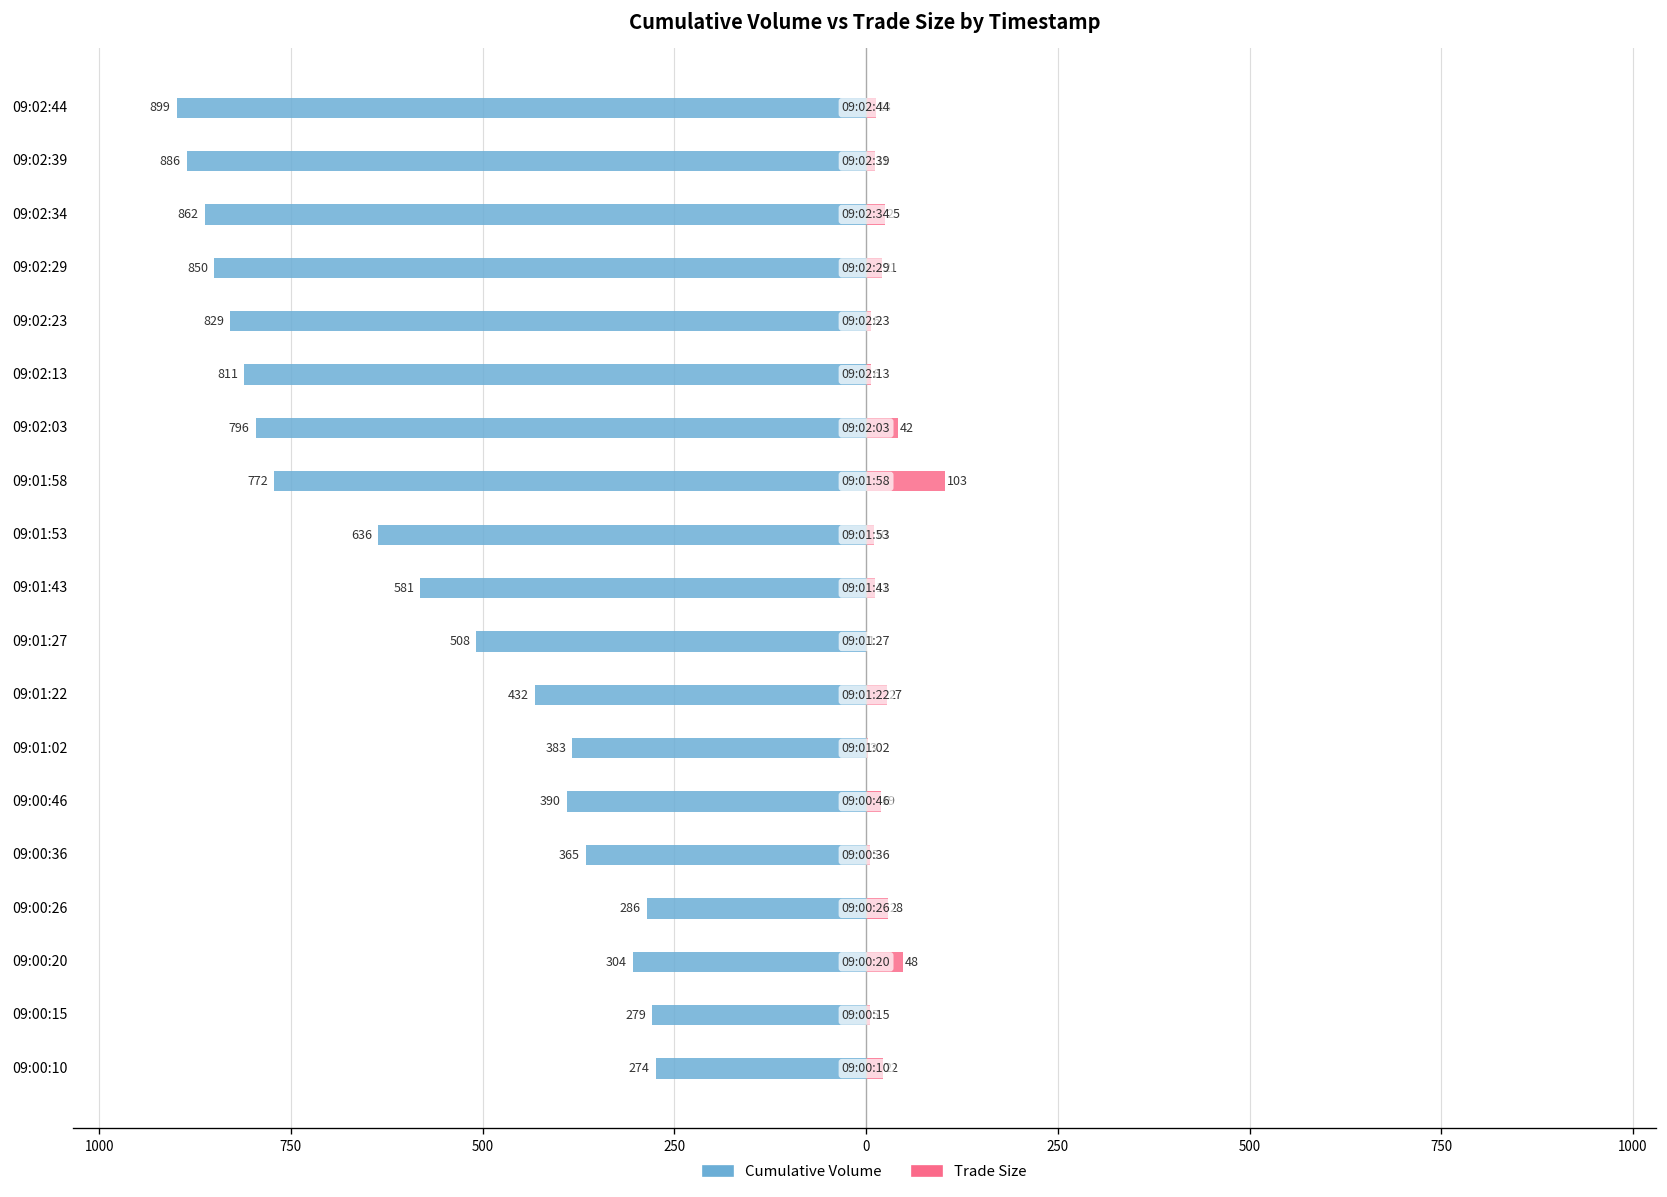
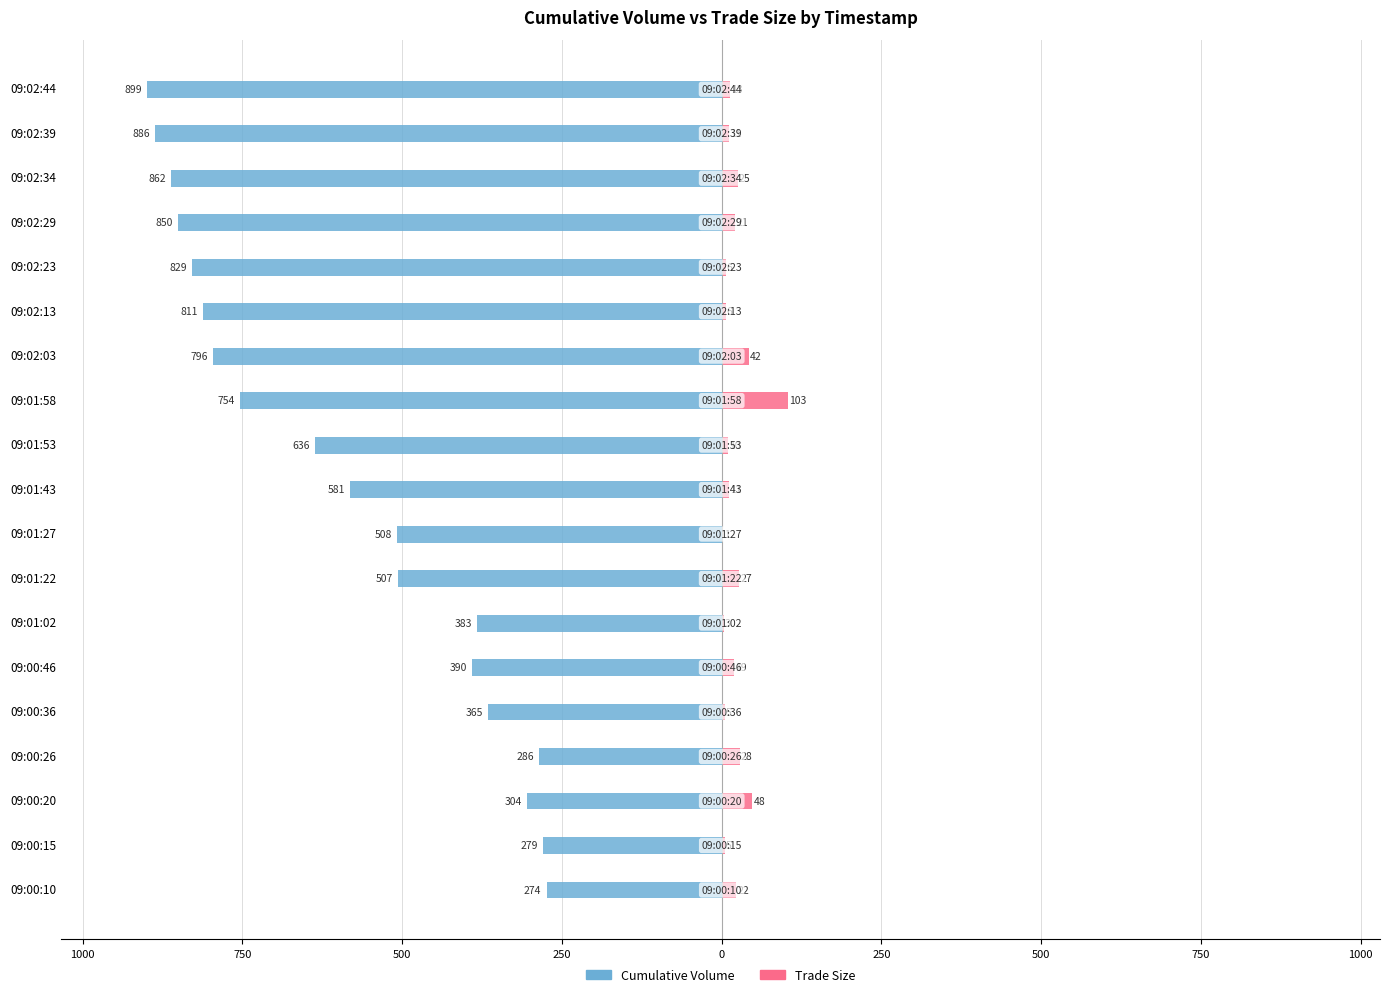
  {
    "Cumulative Volume": {
-     "09:01:58": 772,
-     "09:01:22": 432
+     "09:01:58": 754,
+     "09:01:22": 507
    },
    "Trade Size": {
      "09:02:03": 42,
      "09:01:58": 103,
      "09:00:20": 48
    }
  }
